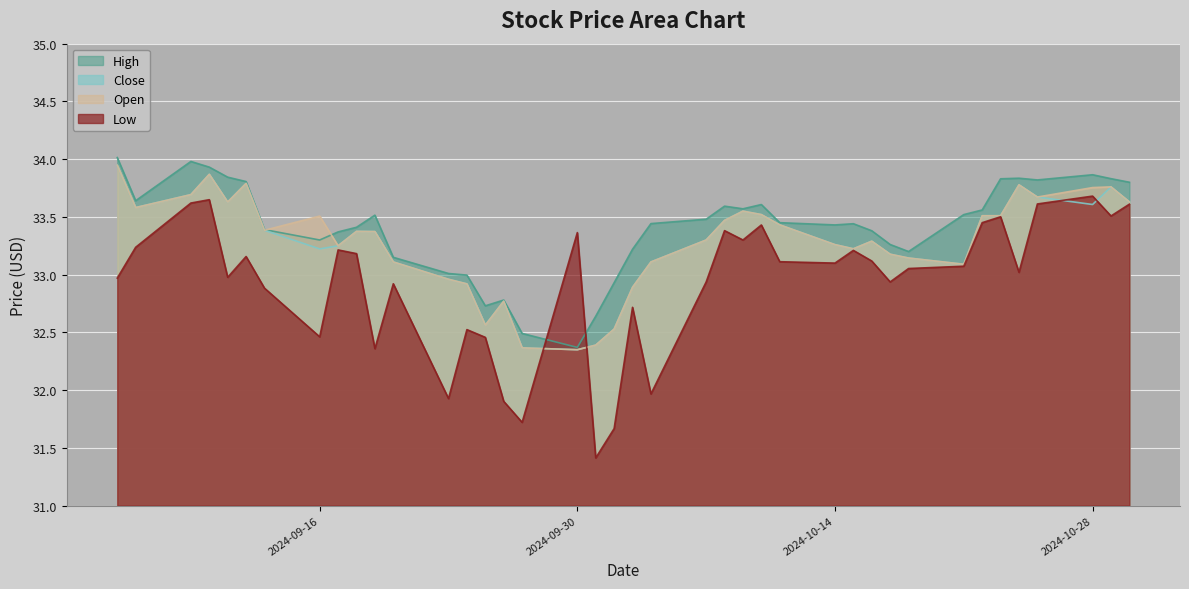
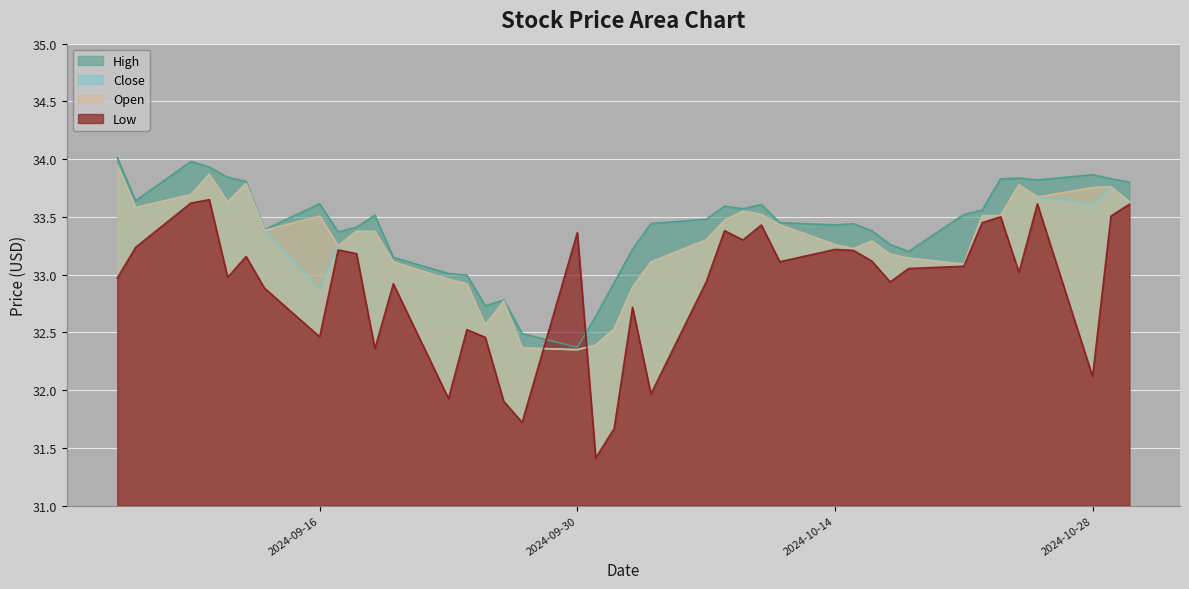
  {
    "High": {
-     "2024-09-16": 33.30,
+     "2024-09-16": 33.61,
      "2024-10-14": 33.43,
      "2024-10-28": 33.87
    },
    "Close": {
-     "2024-09-16": 33.22,
+     "2024-09-16": 32.87,
      "2024-10-28": 33.61
    },
    "Open": {
      "2024-09-16": 33.51,
      "2024-10-28": 33.75
    },
    "Low": {
      "2024-09-16": 32.46,
      "2024-09-30": 33.36,
-     "2024-10-14": 33.10,
-     "2024-10-28": 33.68
+     "2024-10-14": 33.22,
+     "2024-10-28": 32.12
    }
  }
